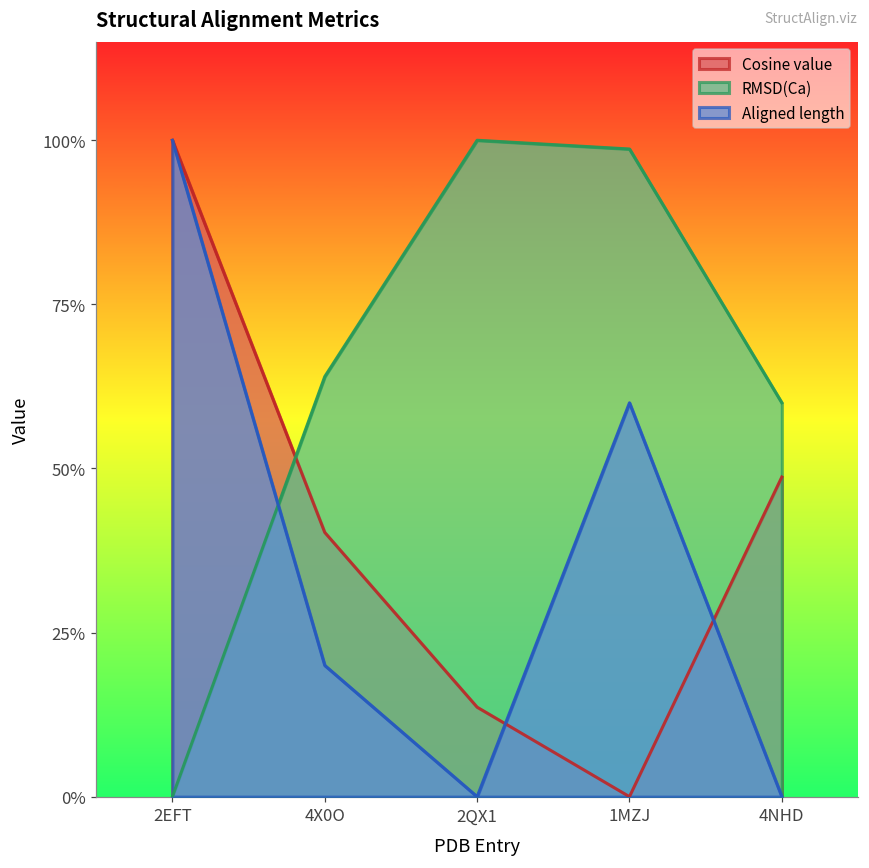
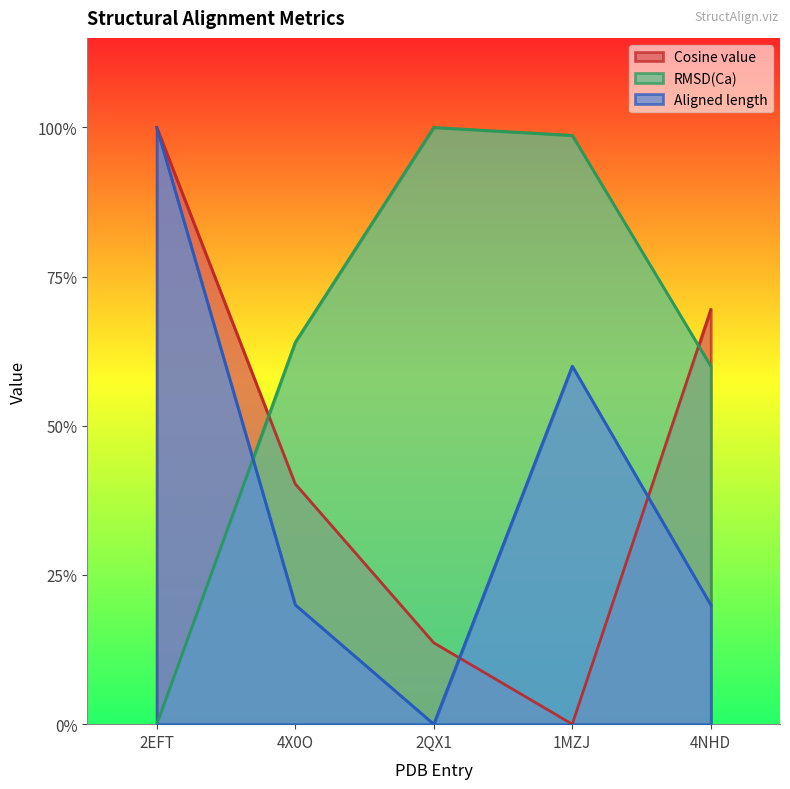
  {
    "Cosine value": {
      "4X0O": "40%",
      "2QX1": "14%",
      "1MZJ": "0%",
-     "4NHD": "49%"
+     "4NHD": "69%"
    },
    "RMSD(Ca)": {
      "2EFT": "0%",
      "4X0O": "64%",
      "2QX1": "100%",
      "1MZJ": "99%",
      "4NHD": "60%"
    },
    "Aligned length": {
      "4X0O": "20%",
      "2QX1": "0%",
      "1MZJ": "60%",
-     "4NHD": "0%"
+     "4NHD": "20%"
    }
  }
